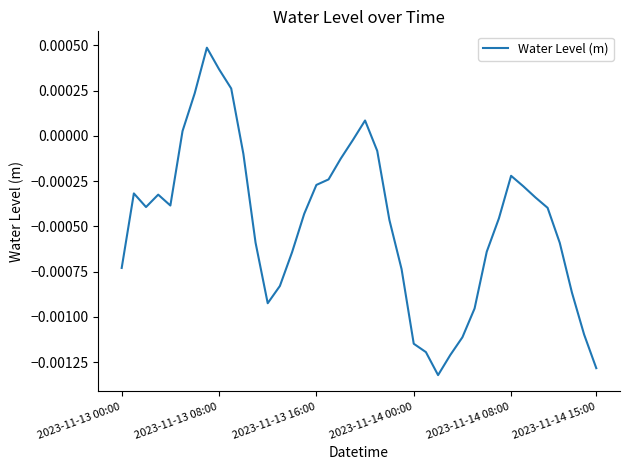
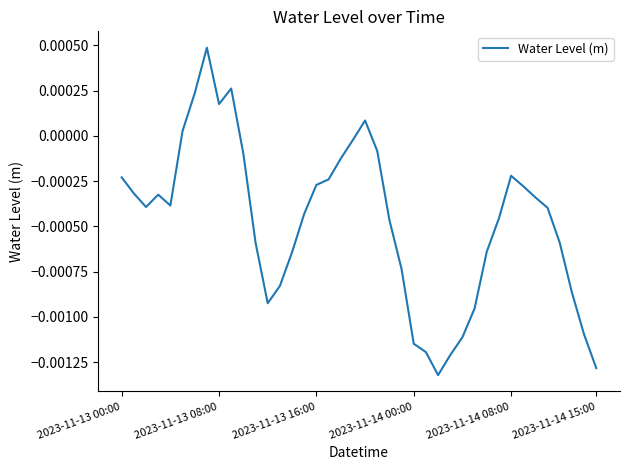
  {
-   "2023-11-13 00:00": -0.00073,
-   "2023-11-13 08:00": 0.00037,
+   "2023-11-13 00:00": -0.00023,
+   "2023-11-13 08:00": 0.00018,
    "2023-11-13 16:00": -0.00027,
    "2023-11-14 00:00": -0.00115,
    "2023-11-14 08:00": -0.00022,
    "2023-11-14 15:00": -0.00128
  }
